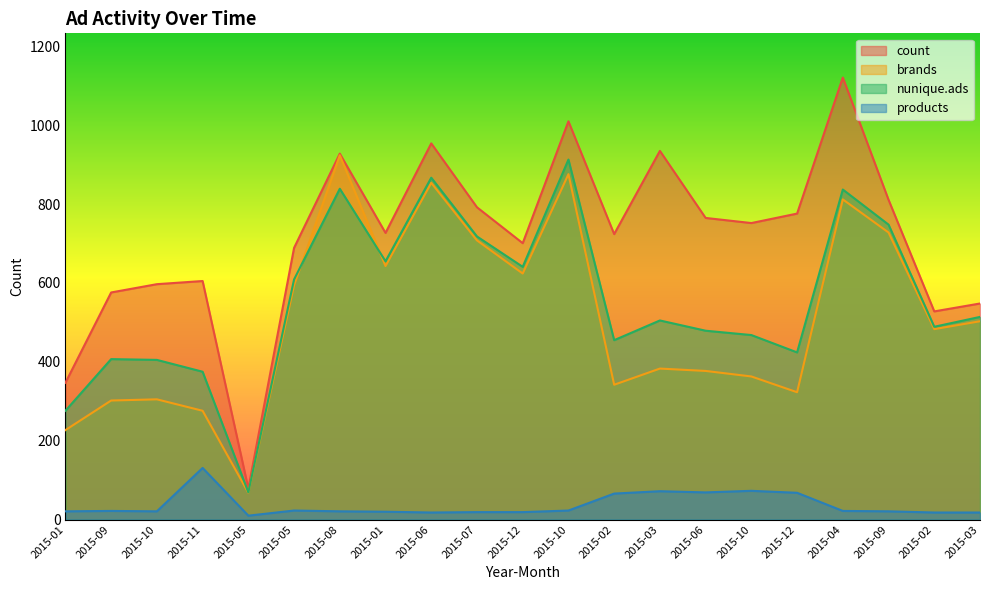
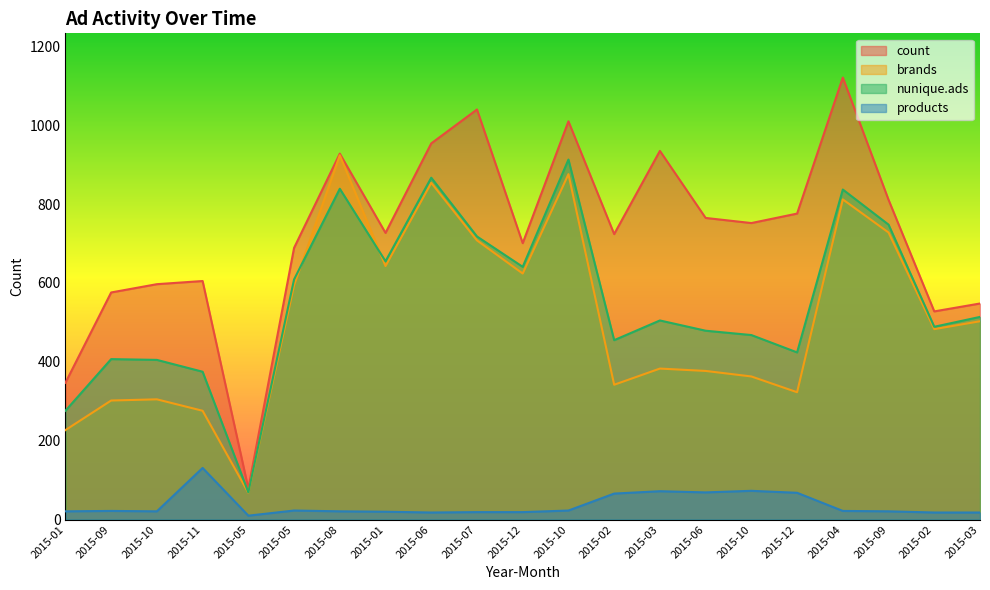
  {
    "count": {
      "2015-11": 610,
-     "2015-07": 790,
+     "2015-07": 1040,
      "2015-04": 1120
    },
    "brands": {
      "2015-11": 280,
      "2015-07": 710,
      "2015-04": 810
    },
    "nunique.ads": {
      "2015-11": 380,
      "2015-08": 840,
      "2015-07": 720,
      "2015-04": 840
    },
    "products": {
      "2015-11": 130,
      "2015-08": 20,
      "2015-07": 20,
      "2015-04": 20
    }
  }
